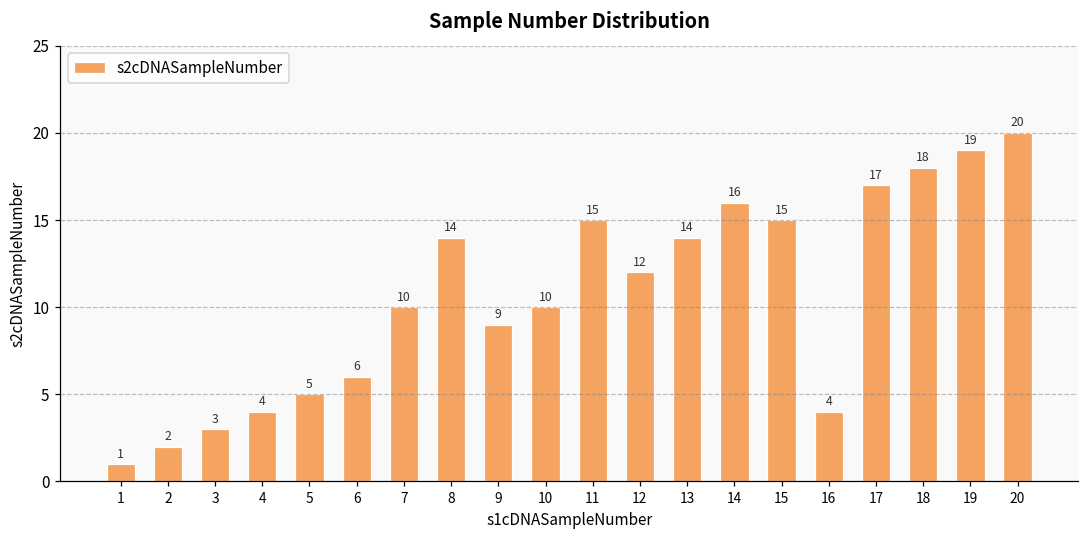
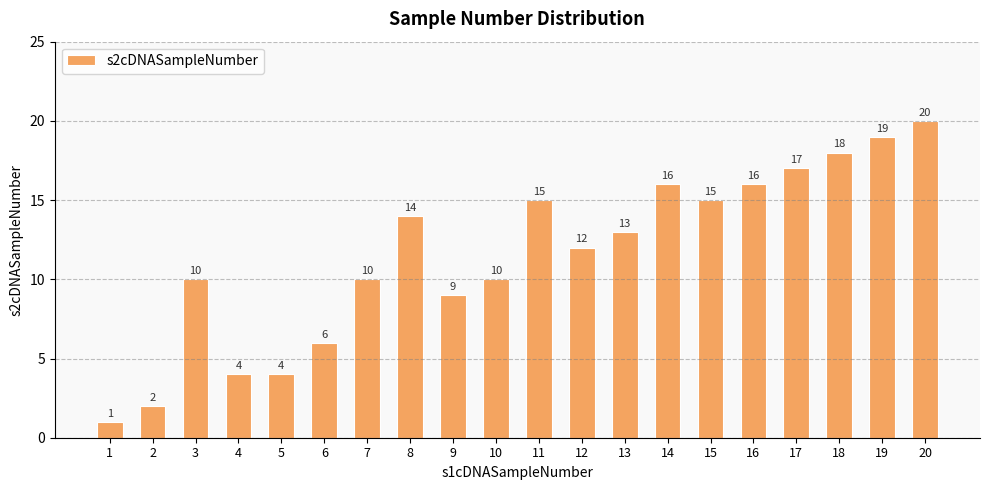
  {
    "1": 1,
    "2": 2,
-   "3": 3,
+   "3": 10,
    "4": 4,
-   "5": 5,
+   "5": 4,
    "6": 6,
    "7": 10,
    "8": 14,
    "9": 9,
    "10": 10,
    "11": 15,
    "12": 12,
-   "13": 14,
+   "13": 13,
    "14": 16,
    "15": 15,
-   "16": 4,
+   "16": 16,
    "17": 17,
    "18": 18,
    "19": 19,
    "20": 20
  }
